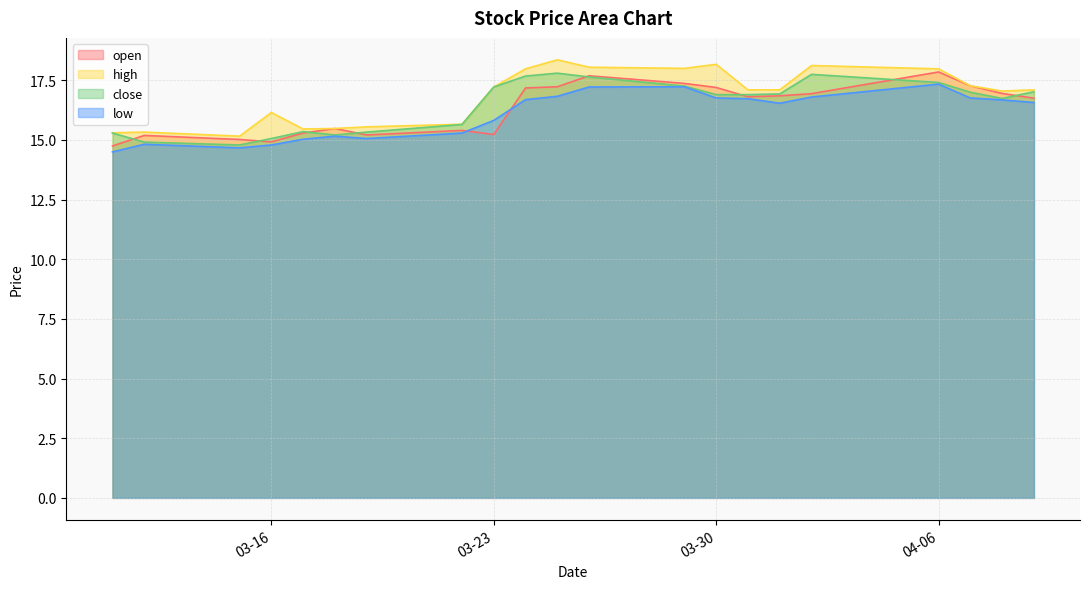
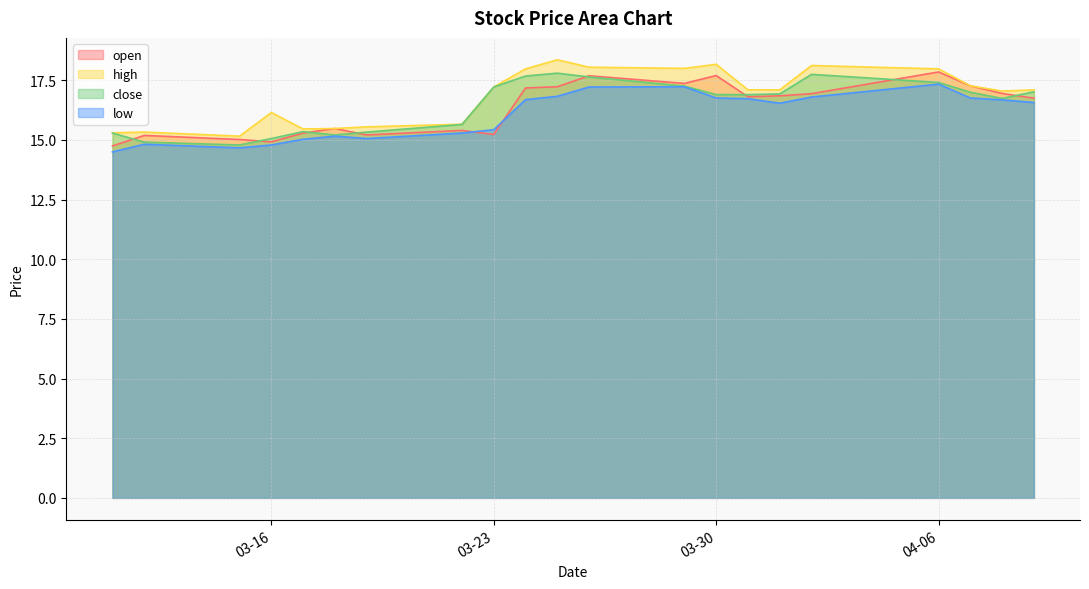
  {
    "open": {
      "03-16": 14.9,
      "03-23": 15.2,
-     "03-30": 17.2,
+     "03-30": 17.7,
      "04-06": 17.9
    },
    "high": {
      "03-16": 16.2,
      "03-30": 18.2,
      "04-06": 18.0
    },
    "close": {
      "03-16": 15.1,
      "03-30": 16.9
    },
    "low": {
      "03-16": 14.8,
-     "03-23": 15.8,
+     "03-23": 15.4,
      "03-30": 16.8
    }
  }
